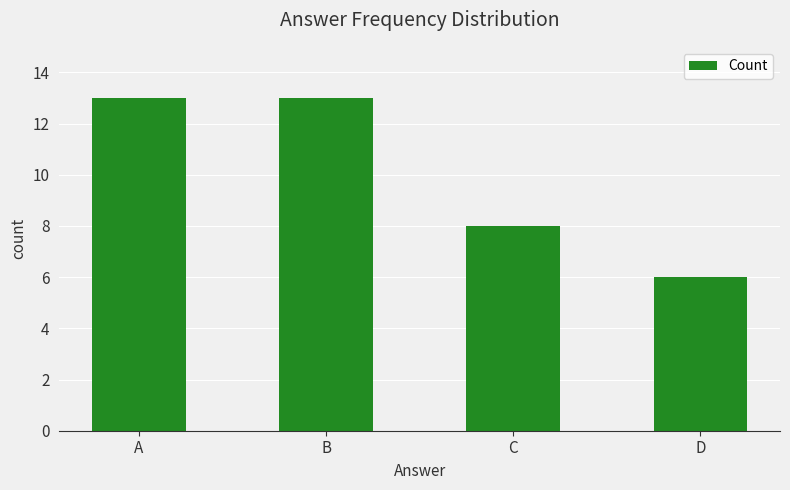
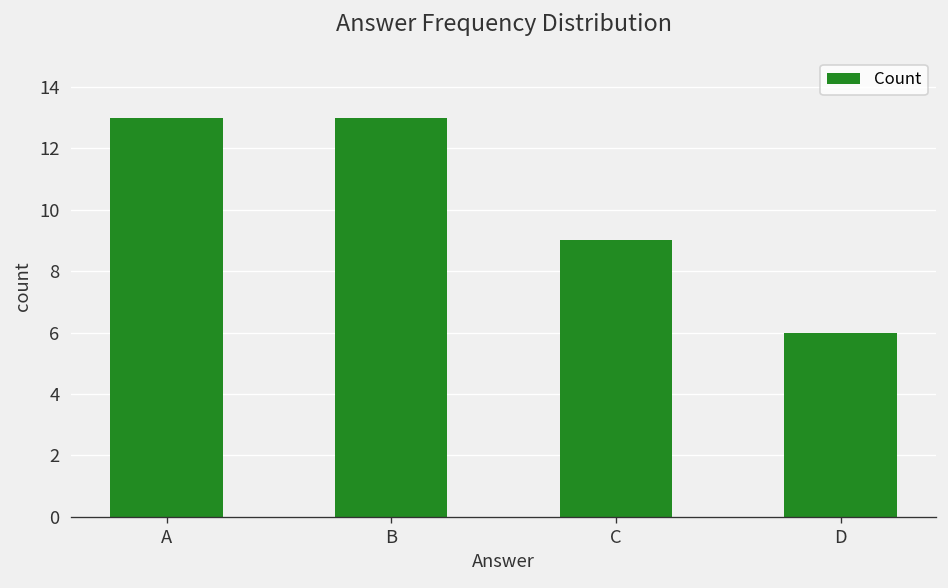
  {
    "A": 13,
    "B": 13,
-   "C": 8,
+   "C": 9,
    "D": 6
  }
